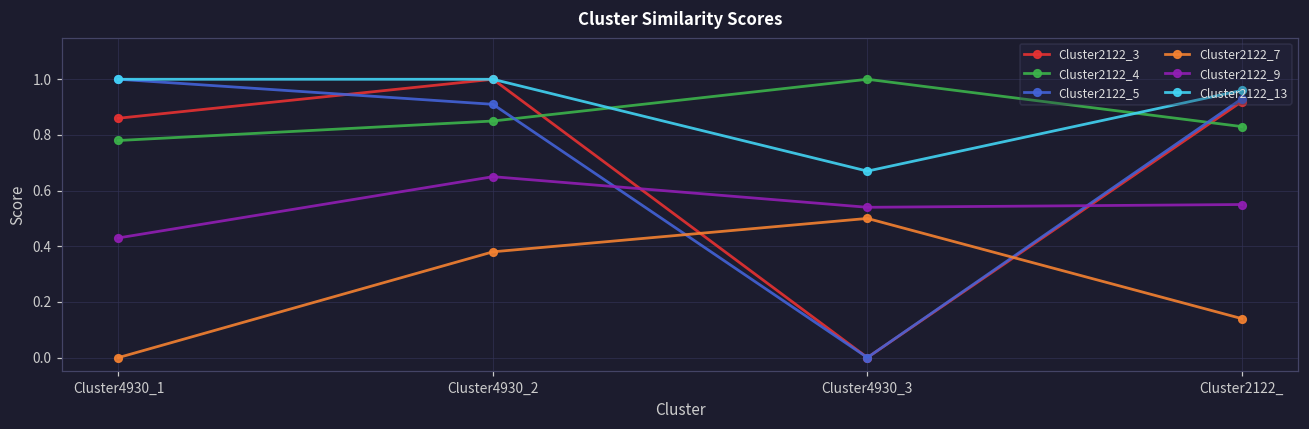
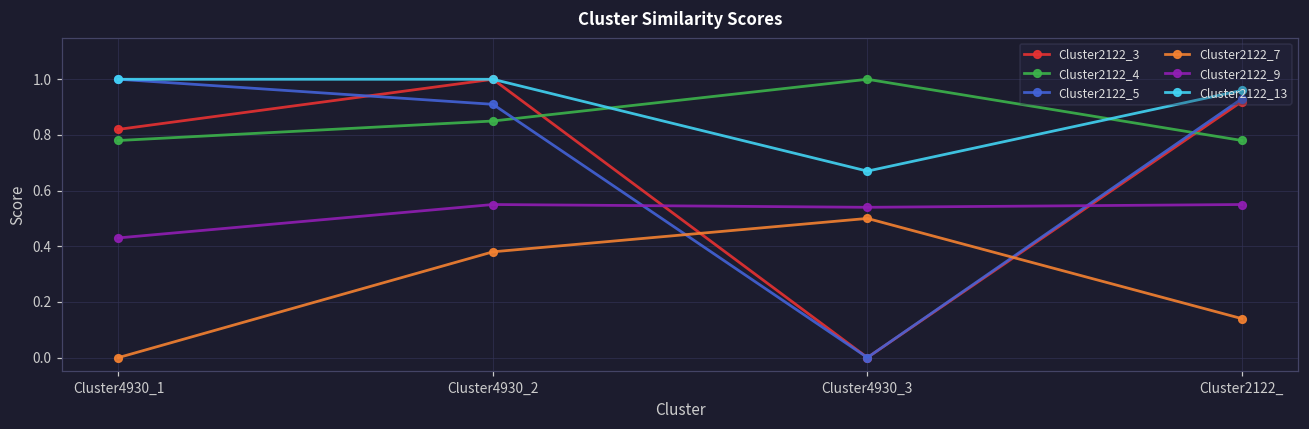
  {
    "Cluster2122_3": {
-     "Cluster4930_1": 0.86
+     "Cluster4930_1": 0.82
    },
    "Cluster2122_4": {
      "Cluster4930_1": 0.78,
      "Cluster4930_2": 0.85,
      "Cluster4930_3": 1.00,
-     "Cluster2122_": 0.83
+     "Cluster2122_": 0.78
    },
    "Cluster2122_5": {
      "Cluster4930_2": 0.91
    },
    "Cluster2122_7": {
      "Cluster4930_1": 0.00,
      "Cluster4930_2": 0.38,
      "Cluster4930_3": 0.50,
      "Cluster2122_": 0.14
    },
    "Cluster2122_9": {
      "Cluster4930_1": 0.43,
-     "Cluster4930_2": 0.65,
+     "Cluster4930_2": 0.55,
      "Cluster4930_3": 0.54,
      "Cluster2122_": 0.55
    },
    "Cluster2122_13": {
      "Cluster4930_3": 0.67
    }
  }
